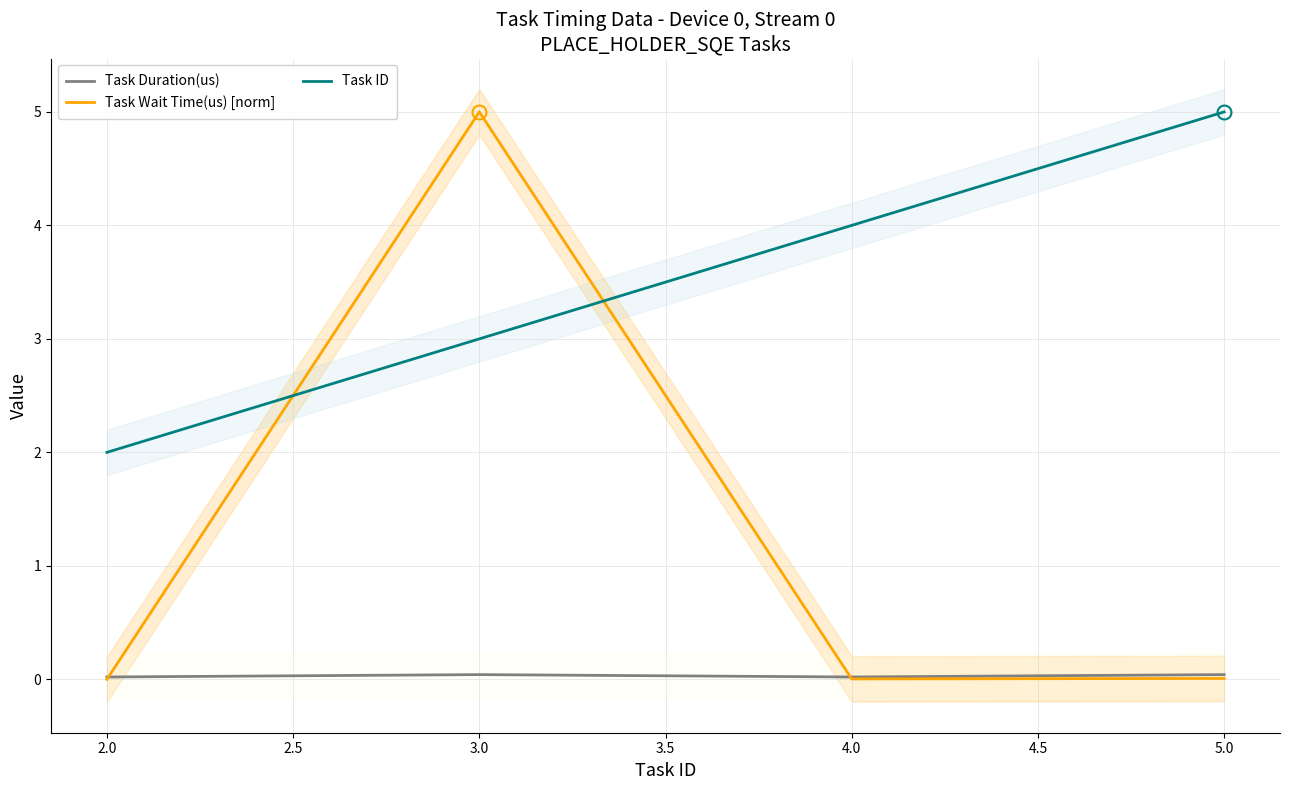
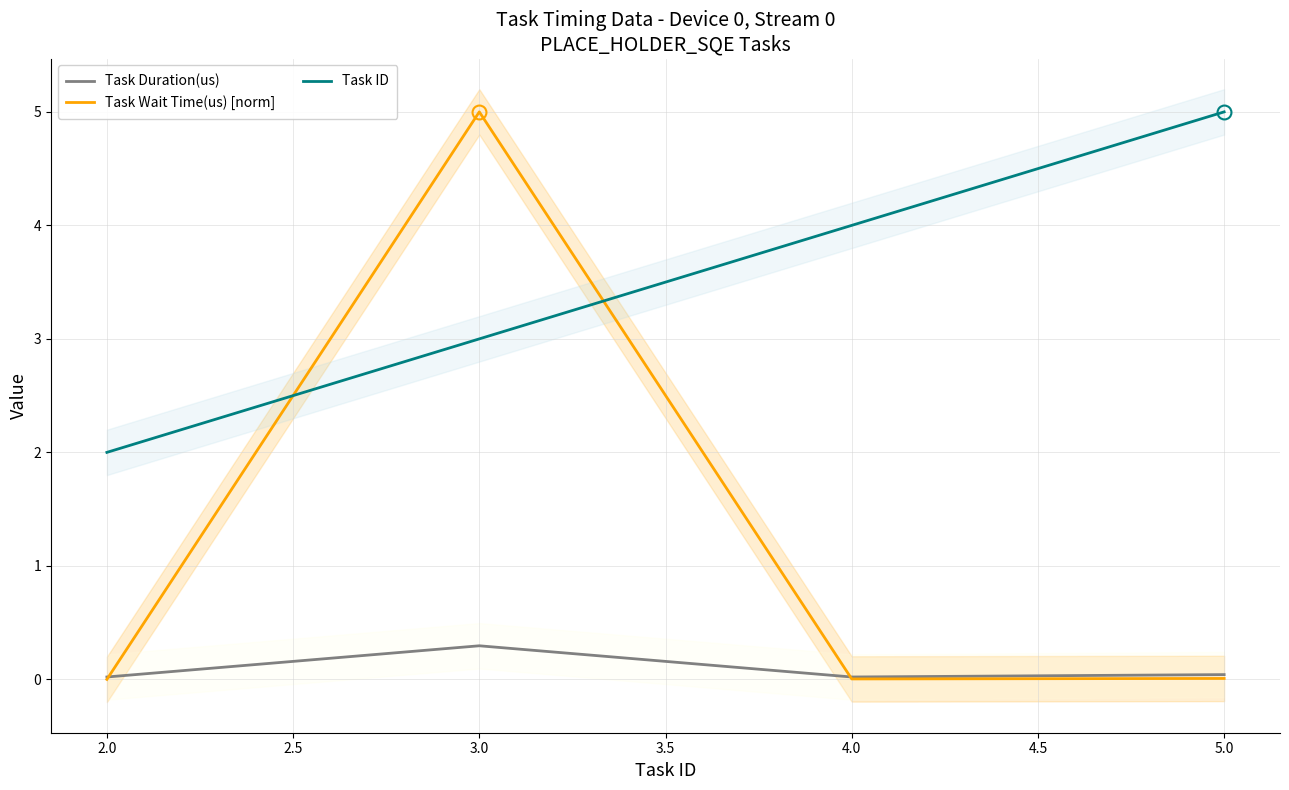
  {
    "Task Duration(us)": {
-     "3.0": 0.04,
+     "3.0": 0.30,
      "5.0": 0.04
    }
  }
